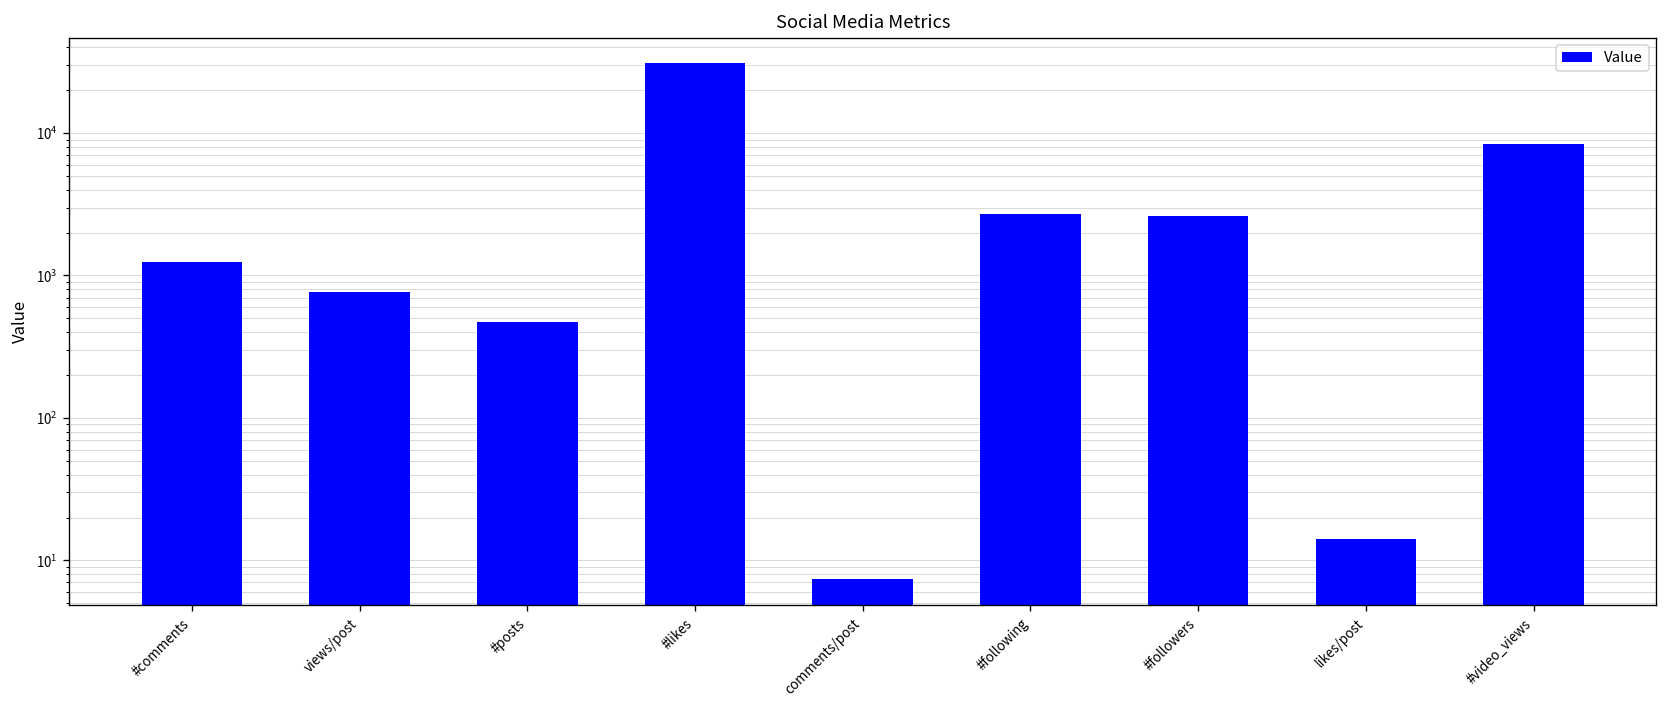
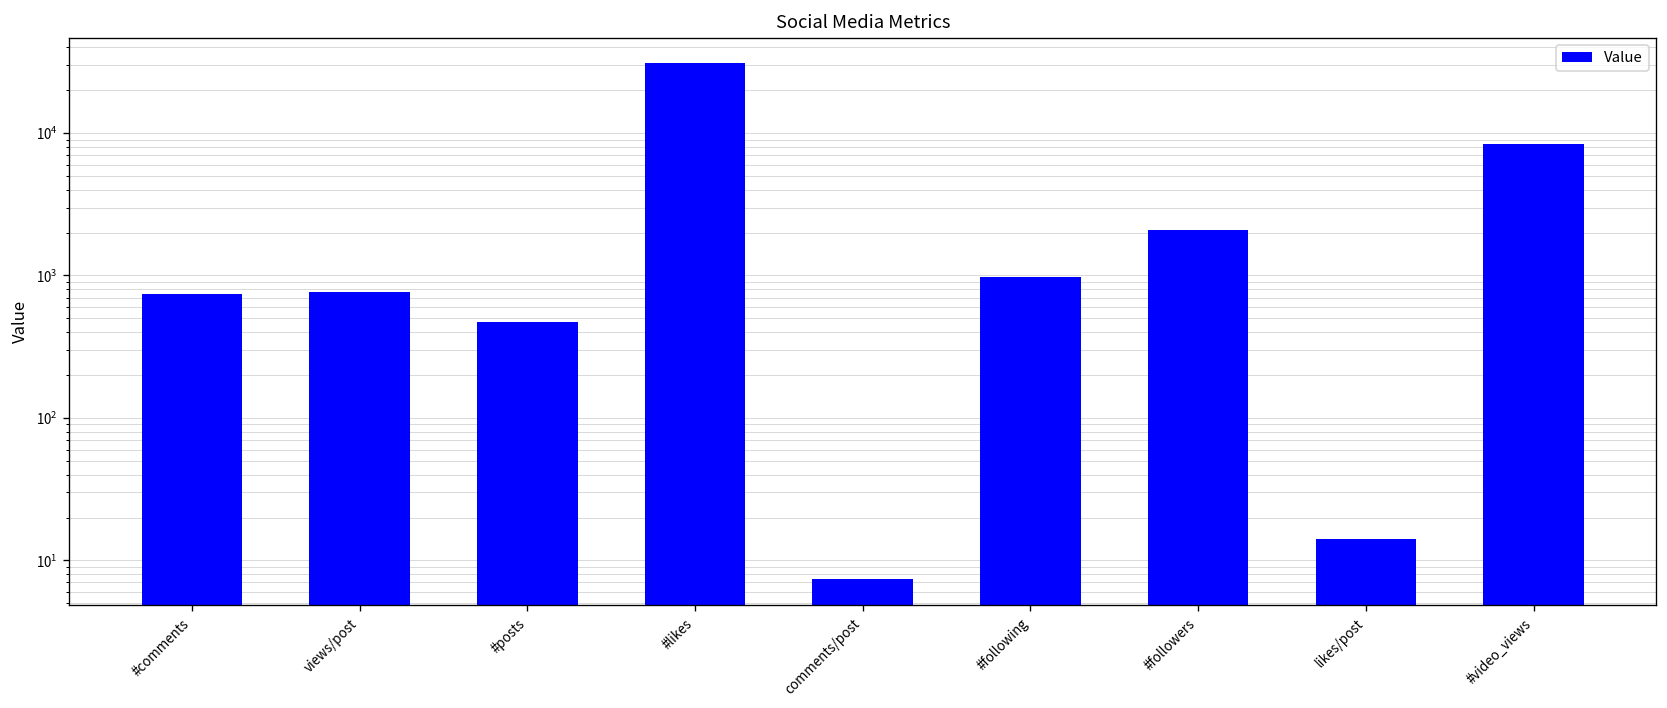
  {
-   "#comments": 1200,
+   "#comments": 700,
    "views/post": 800,
    "#posts": 470,
    "#likes": 31000,
    "comments/post": 7,
-   "#following": 2700,
-   "#followers": 2600,
+   "#following": 1000,
+   "#followers": 2100,
    "likes/post": 14,
    "#video_views": 8000
  }
